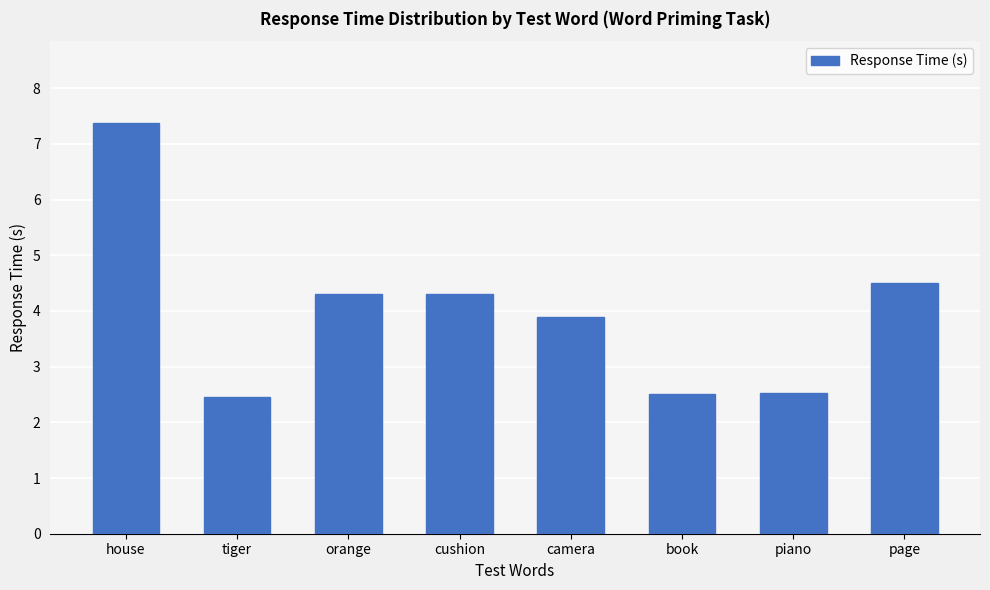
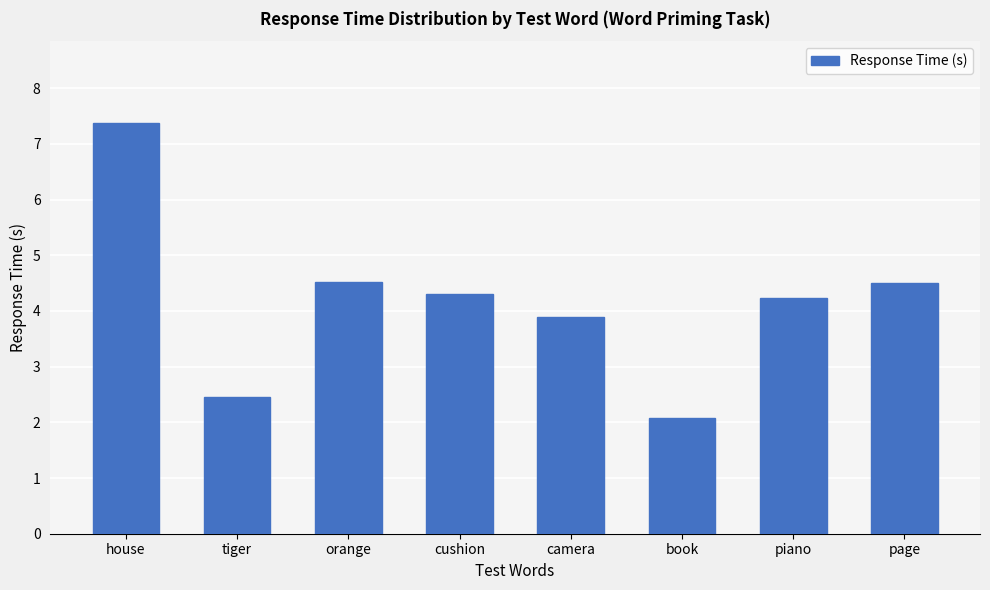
  {
    "house": 7.4,
    "tiger": 2.5,
-   "orange": 4.3,
+   "orange": 4.5,
    "cushion": 4.3,
    "camera": 3.9,
-   "book": 2.5,
-   "piano": 2.5,
+   "book": 2.1,
+   "piano": 4.2,
    "page": 4.5
  }
